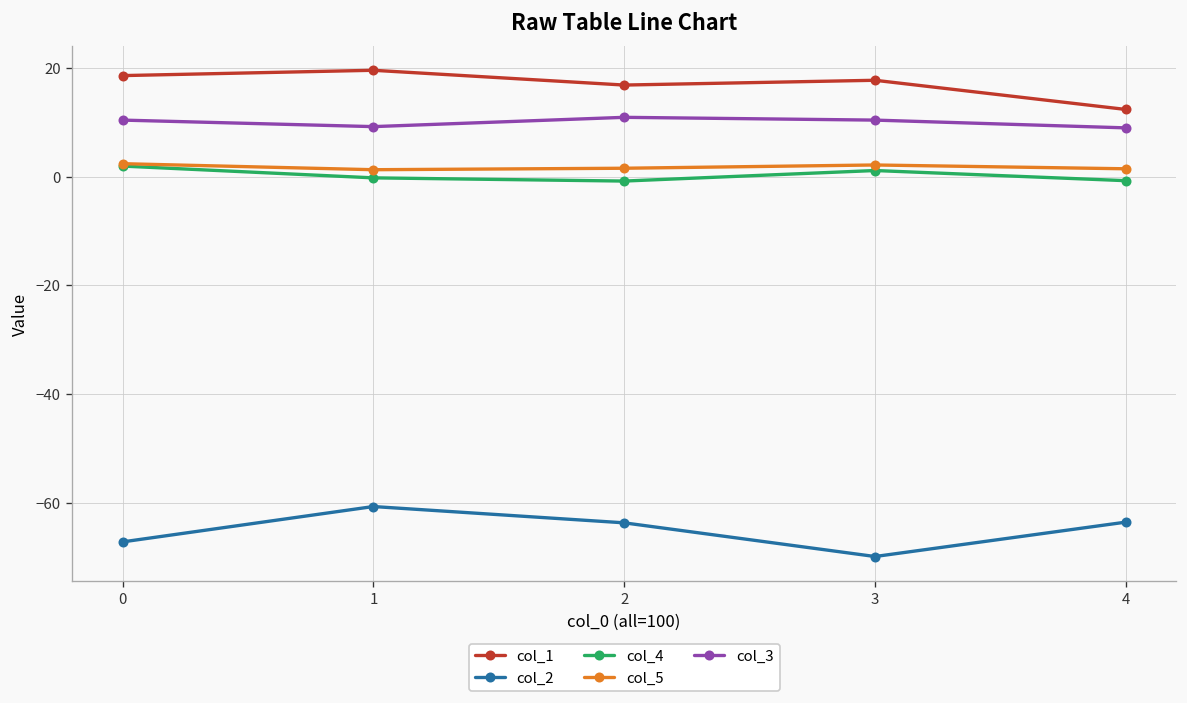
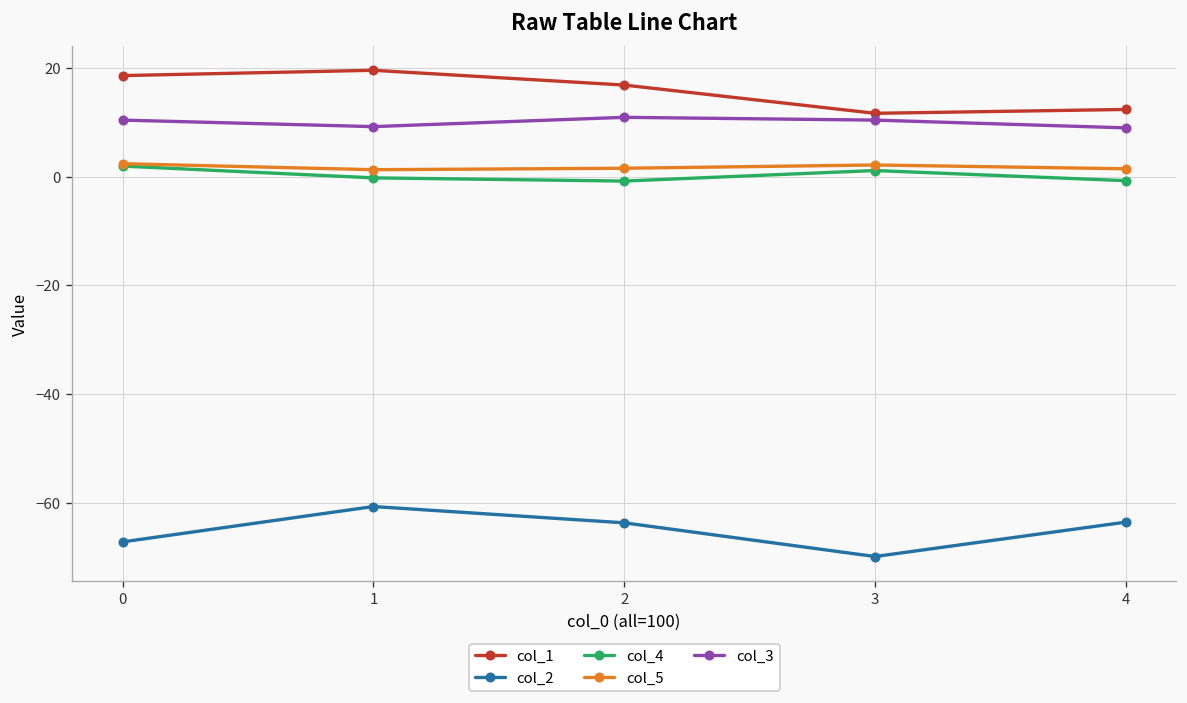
  {
    "col_1": {
      "0": 19,
      "1": 20,
      "2": 17,
-     "3": 18,
+     "3": 12,
      "4": 12
    },
    "col_2": {
      "0": -67,
      "1": -61,
      "2": -64,
      "3": -70,
      "4": -64
    },
    "col_4": {
      "1": 0,
      "2": -1,
      "3": 1,
      "4": -1
    },
    "col_5": {
      "1": 1,
      "2": 2,
      "3": 2,
      "4": 1
    },
    "col_3": {
      "0": 10,
      "1": 9,
      "2": 11,
      "3": 10,
      "4": 9
    }
  }
